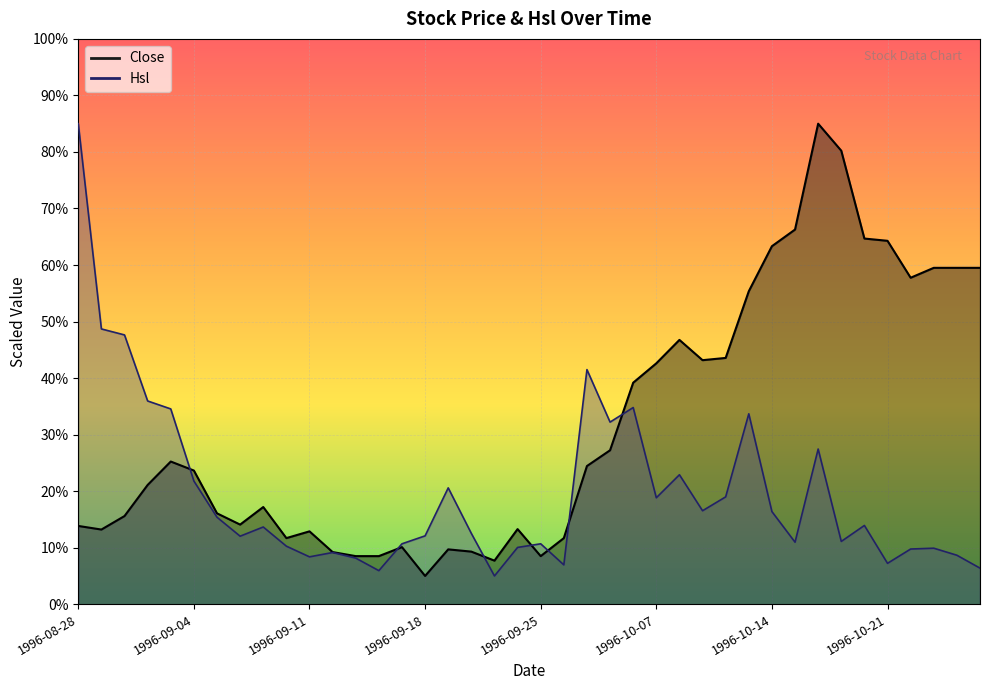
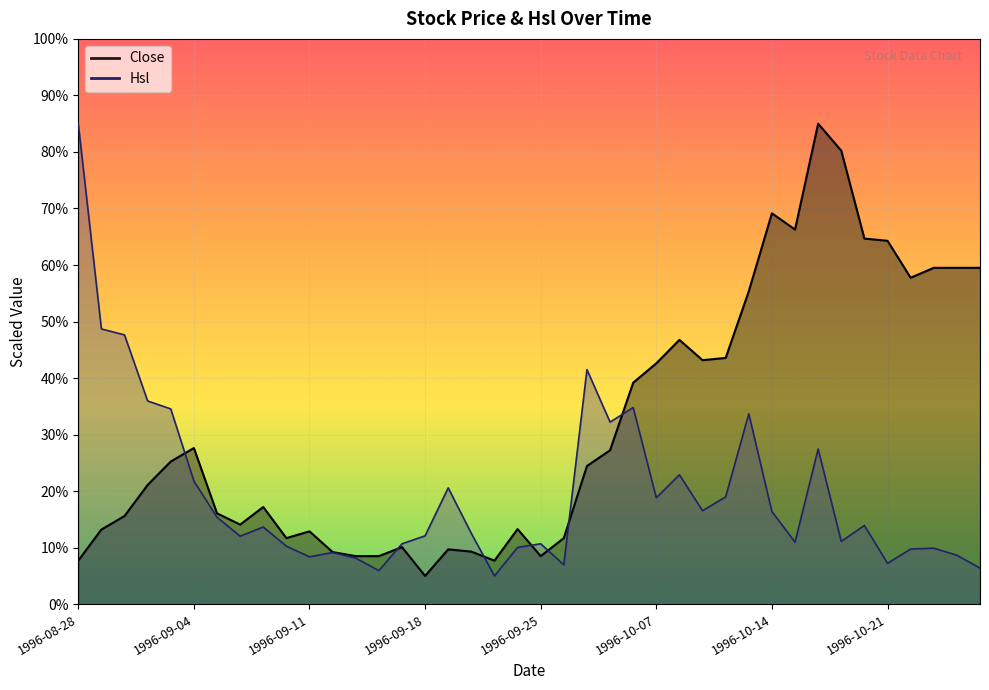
  {
    "Close": {
-     "1996-08-28": "14%",
-     "1996-09-04": "24%",
+     "1996-08-28": "8%",
+     "1996-09-04": "28%",
      "1996-09-11": "13%",
      "1996-09-18": "5%",
      "1996-09-25": "9%",
      "1996-10-07": "43%",
-     "1996-10-14": "63%",
+     "1996-10-14": "69%",
      "1996-10-21": "64%"
    }
  }
